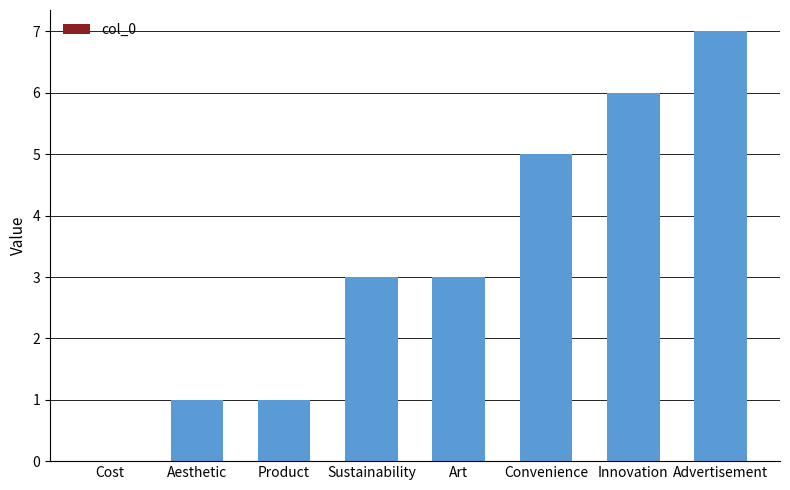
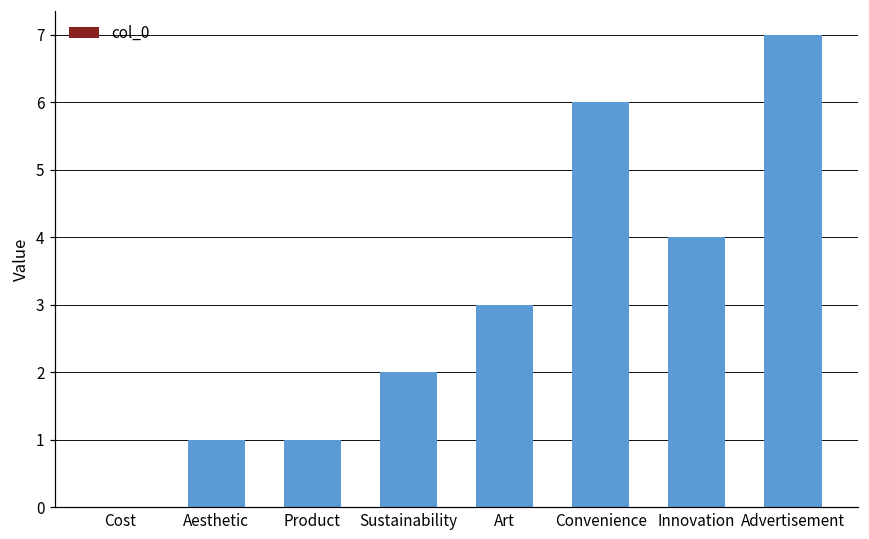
  {
    "Cost": 0,
    "Aesthetic": 1,
    "Product": 1,
-   "Sustainability": 3,
+   "Sustainability": 2,
    "Art": 3,
-   "Convenience": 5,
-   "Innovation": 6,
+   "Convenience": 6,
+   "Innovation": 4,
    "Advertisement": 7
  }
